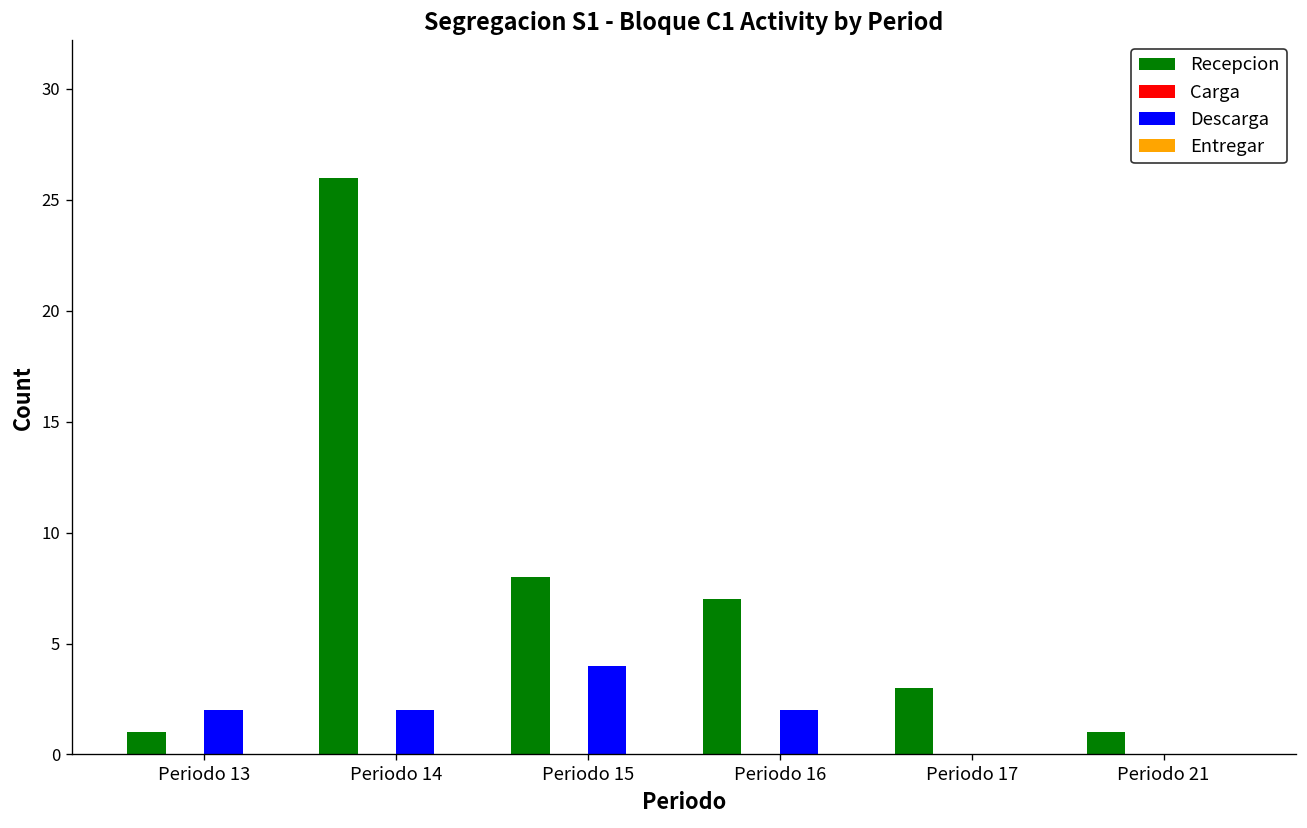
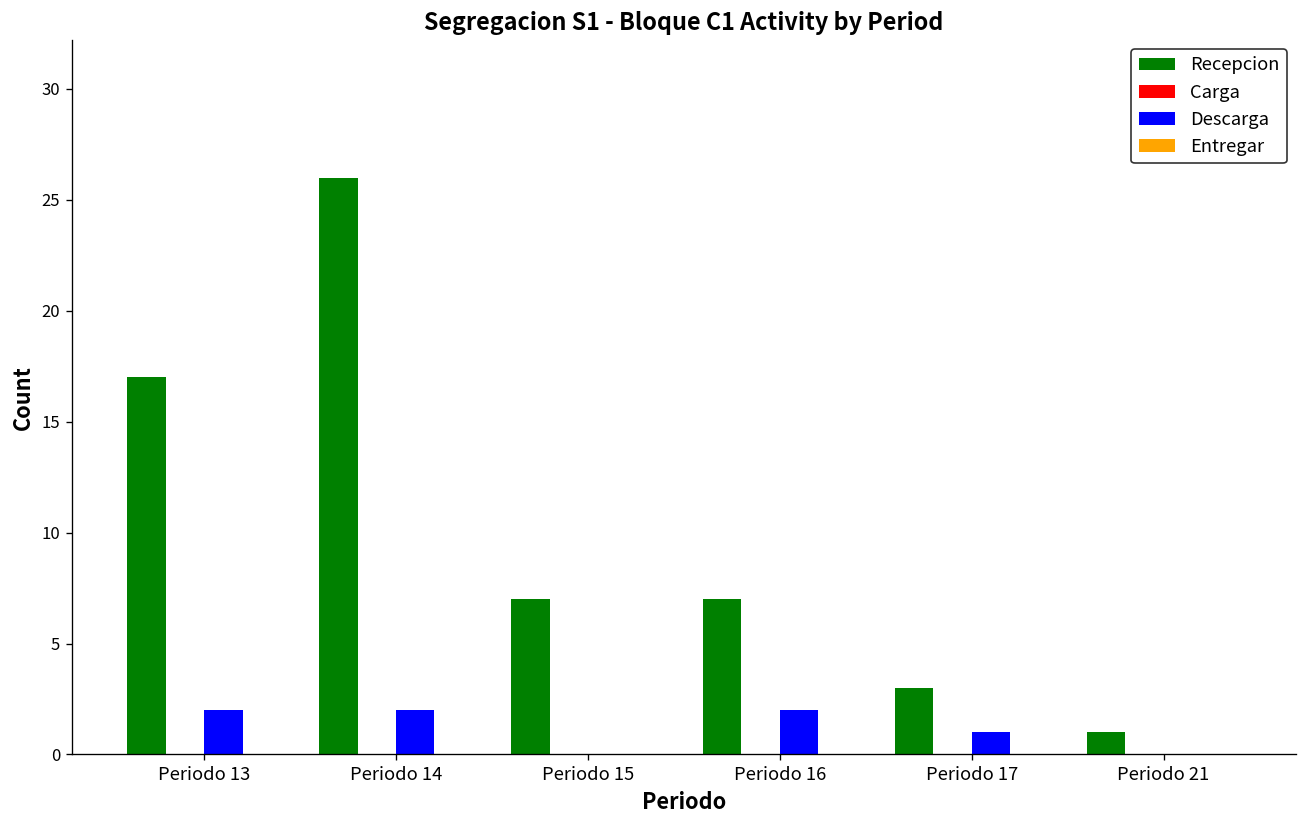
  {
    "Recepcion": {
-     "Periodo 13": 1,
+     "Periodo 13": 17,
      "Periodo 14": 26,
-     "Periodo 15": 8,
+     "Periodo 15": 7,
      "Periodo 16": 7,
      "Periodo 17": 3,
      "Periodo 21": 1
    },
    "Carga": {
      "Periodo 13": 0,
      "Periodo 14": 0,
      "Periodo 15": 0,
      "Periodo 16": 0,
      "Periodo 17": 0,
      "Periodo 21": 0
    },
    "Descarga": {
      "Periodo 13": 2,
      "Periodo 14": 2,
-     "Periodo 15": 4,
+     "Periodo 15": 0,
      "Periodo 16": 2,
-     "Periodo 17": 0,
+     "Periodo 17": 1,
      "Periodo 21": 0
    },
    "Entregar": {
      "Periodo 13": 0,
      "Periodo 14": 0,
      "Periodo 15": 0,
      "Periodo 16": 0,
      "Periodo 17": 0,
      "Periodo 21": 0
    }
  }
